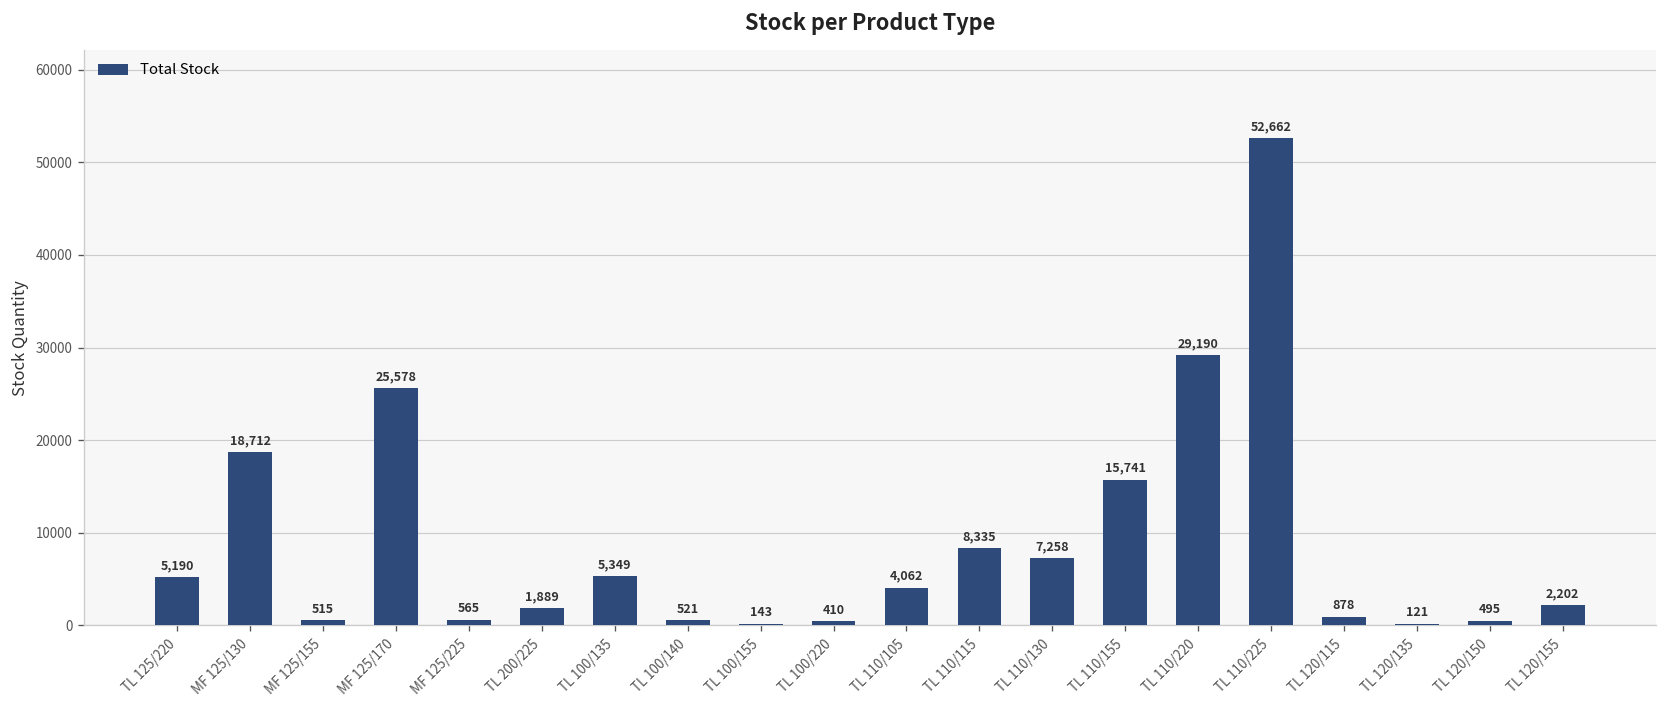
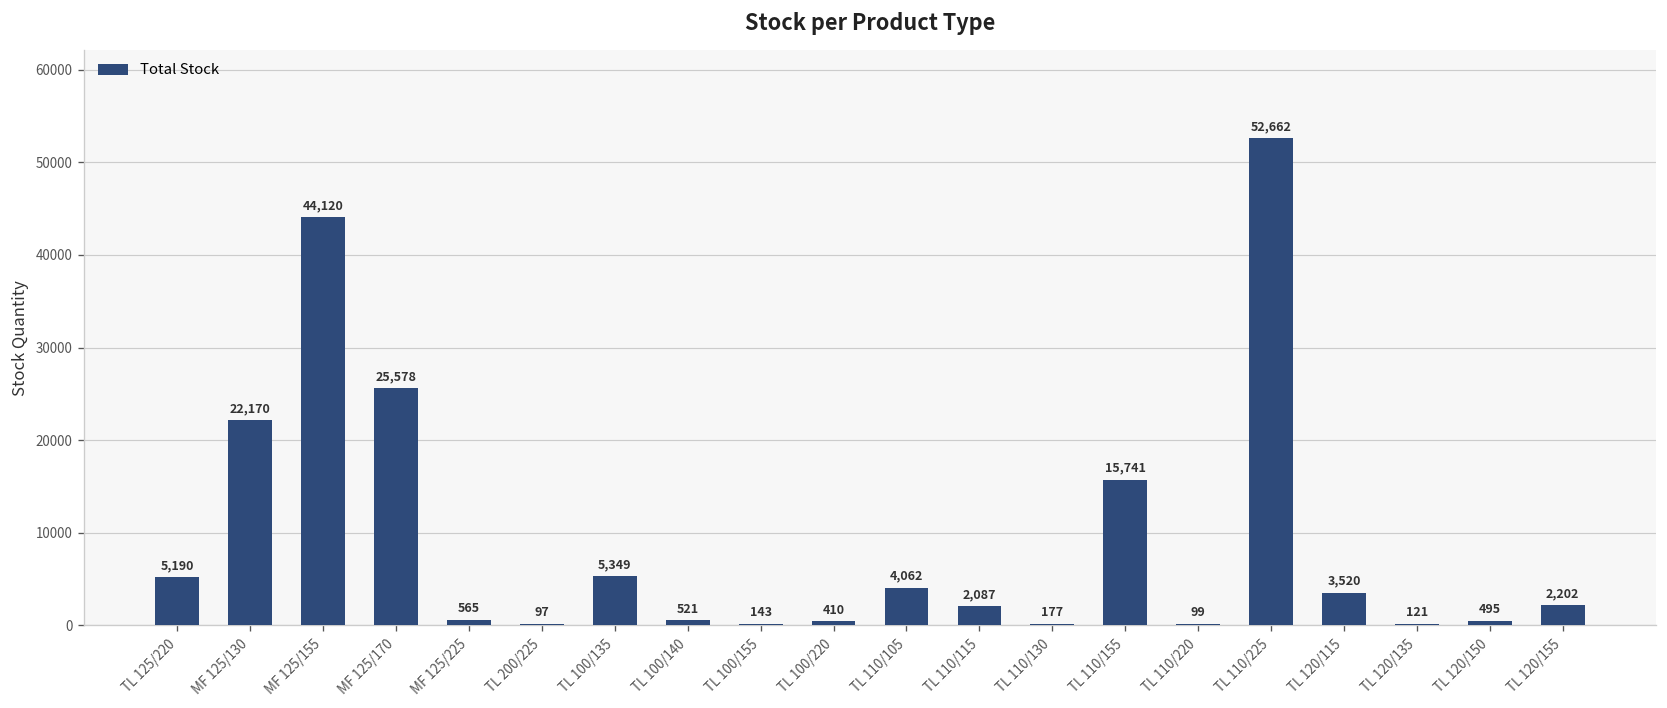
  {
    "TL 125/220": "5,190",
-   "MF 125/130": "18,712",
-   "MF 125/155": "515",
+   "MF 125/130": "22,170",
+   "MF 125/155": "44,120",
    "MF 125/170": "25,578",
    "MF 125/225": "565",
-   "TL 200/225": "1,889",
+   "TL 200/225": "97",
    "TL 100/135": "5,349",
    "TL 100/140": "521",
    "TL 100/155": "143",
    "TL 100/220": "410",
    "TL 110/105": "4,062",
-   "TL 110/115": "8,335",
-   "TL 110/130": "7,258",
+   "TL 110/115": "2,087",
+   "TL 110/130": "177",
    "TL 110/155": "15,741",
-   "TL 110/220": "29,190",
+   "TL 110/220": "99",
    "TL 110/225": "52,662",
-   "TL 120/115": "878",
+   "TL 120/115": "3,520",
    "TL 120/135": "121",
    "TL 120/150": "495",
    "TL 120/155": "2,202"
  }
